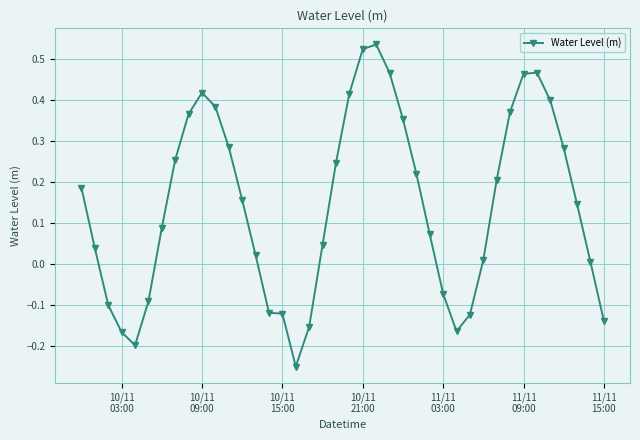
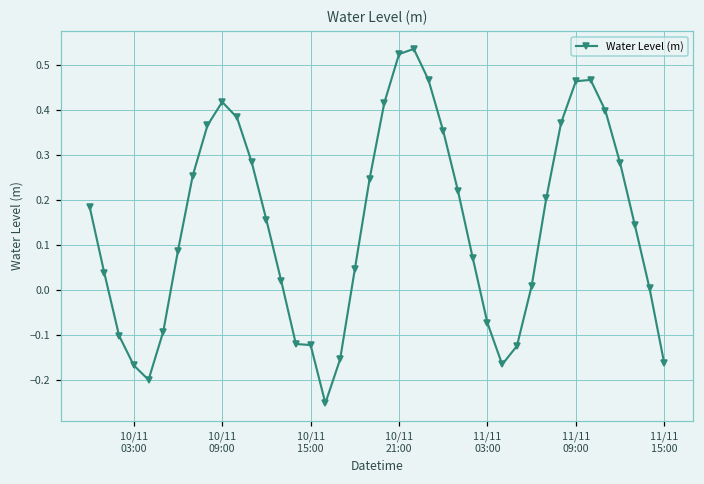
  {
    "10/11 03:00": -0.17,
    "10/11 09:00": 0.42,
    "10/11 15:00": -0.12,
    "10/11 21:00": 0.52,
    "11/11 03:00": -0.07,
    "11/11 09:00": 0.46,
-   "11/11 15:00": -0.14
+   "11/11 15:00": -0.16
  }
